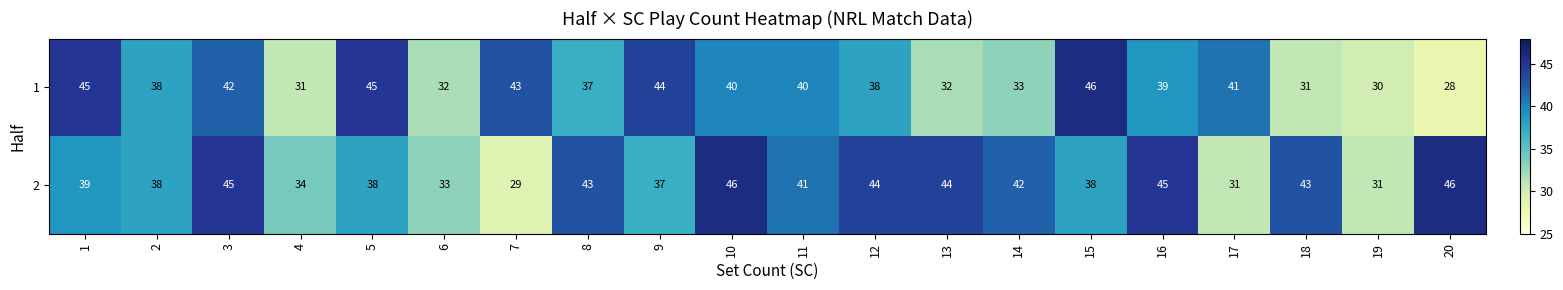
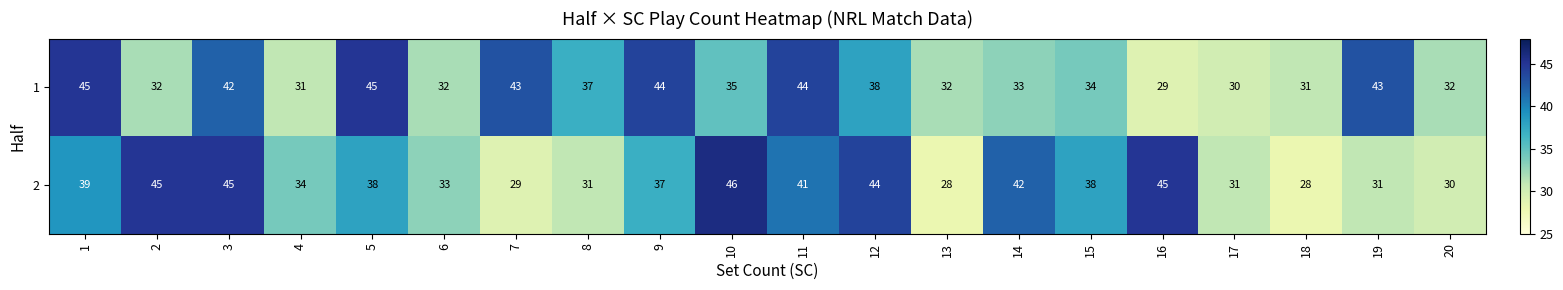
  {
    "1": {
      "1": 45,
-     "2": 38,
+     "2": 32,
      "3": 42,
      "4": 31,
      "5": 45,
      "6": 32,
      "7": 43,
      "8": 37,
      "9": 44,
-     "10": 40,
-     "11": 40,
+     "10": 35,
+     "11": 44,
      "12": 38,
      "13": 32,
      "14": 33,
-     "15": 46,
-     "16": 39,
-     "17": 41,
+     "15": 34,
+     "16": 29,
+     "17": 30,
      "18": 31,
-     "19": 30,
-     "20": 28
+     "19": 43,
+     "20": 32
    },
    "2": {
      "1": 39,
-     "2": 38,
+     "2": 45,
      "3": 45,
      "4": 34,
      "5": 38,
      "6": 33,
      "7": 29,
-     "8": 43,
+     "8": 31,
      "9": 37,
      "10": 46,
      "11": 41,
      "12": 44,
-     "13": 44,
+     "13": 28,
      "14": 42,
      "15": 38,
      "16": 45,
      "17": 31,
-     "18": 43,
+     "18": 28,
      "19": 31,
-     "20": 46
+     "20": 30
    }
  }
